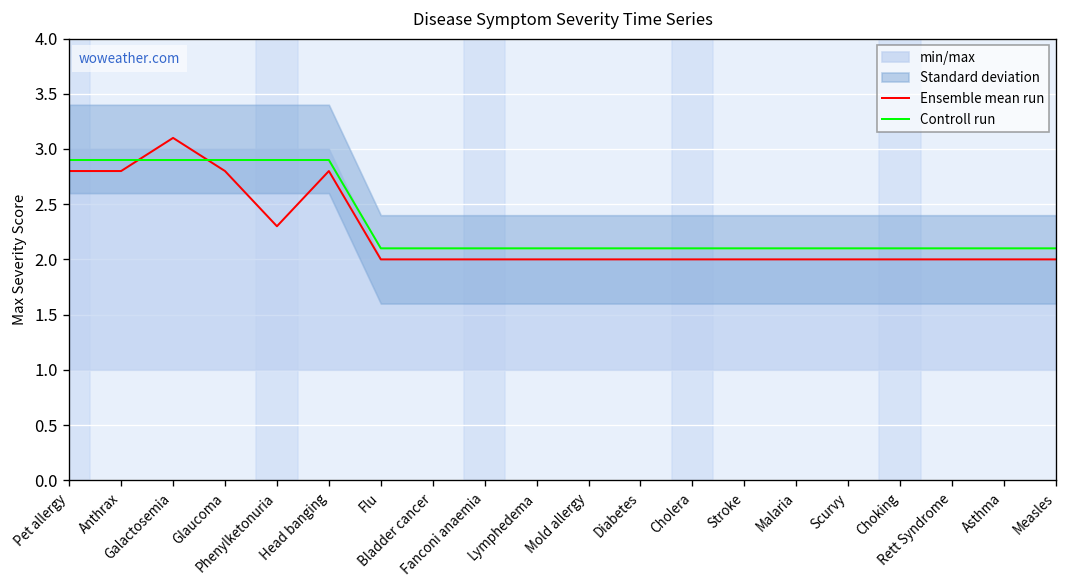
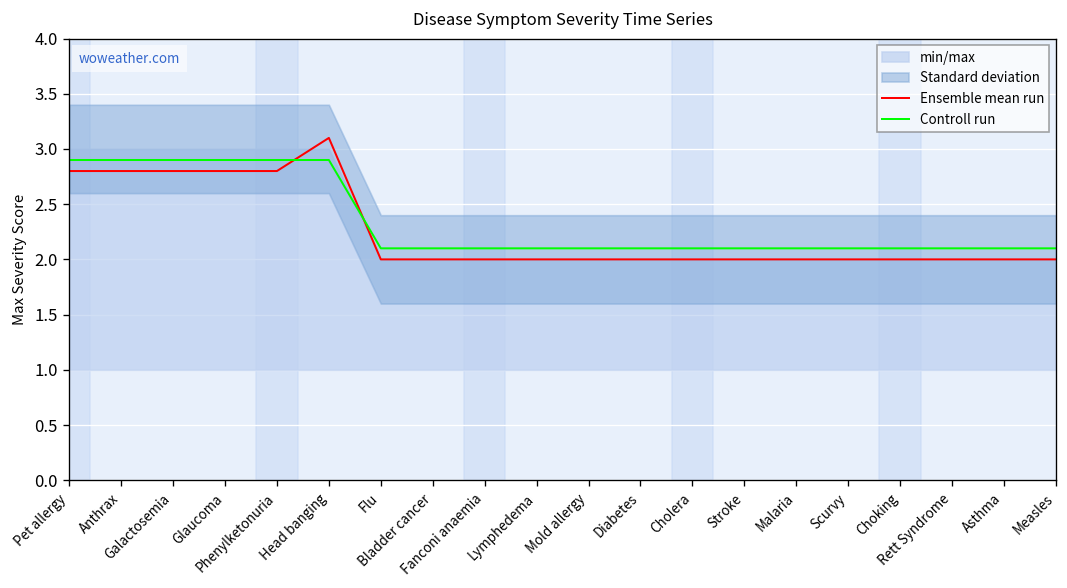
  {
    "Ensemble mean run": {
      "Pet allergy": 2.8,
      "Anthrax": 2.8,
-     "Galactosemia": 3.1,
+     "Galactosemia": 2.8,
      "Glaucoma": 2.8,
-     "Phenylketonuria": 2.3,
-     "Head banging": 2.8
+     "Phenylketonuria": 2.8,
+     "Head banging": 3.1
    },
    "Controll run": {
      "Pet allergy": 2.9,
      "Anthrax": 2.9,
      "Galactosemia": 2.9,
      "Glaucoma": 2.9,
      "Phenylketonuria": 2.9,
      "Head banging": 2.9,
      "Flu": 2.1,
      "Bladder cancer": 2.1,
      "Fanconi anaemia": 2.1,
      "Lymphedema": 2.1,
      "Mold allergy": 2.1,
      "Diabetes": 2.1,
      "Cholera": 2.1,
      "Stroke": 2.1,
      "Malaria": 2.1,
      "Scurvy": 2.1,
      "Choking": 2.1,
      "Rett Syndrome": 2.1,
      "Asthma": 2.1,
      "Measles": 2.1
    }
  }
